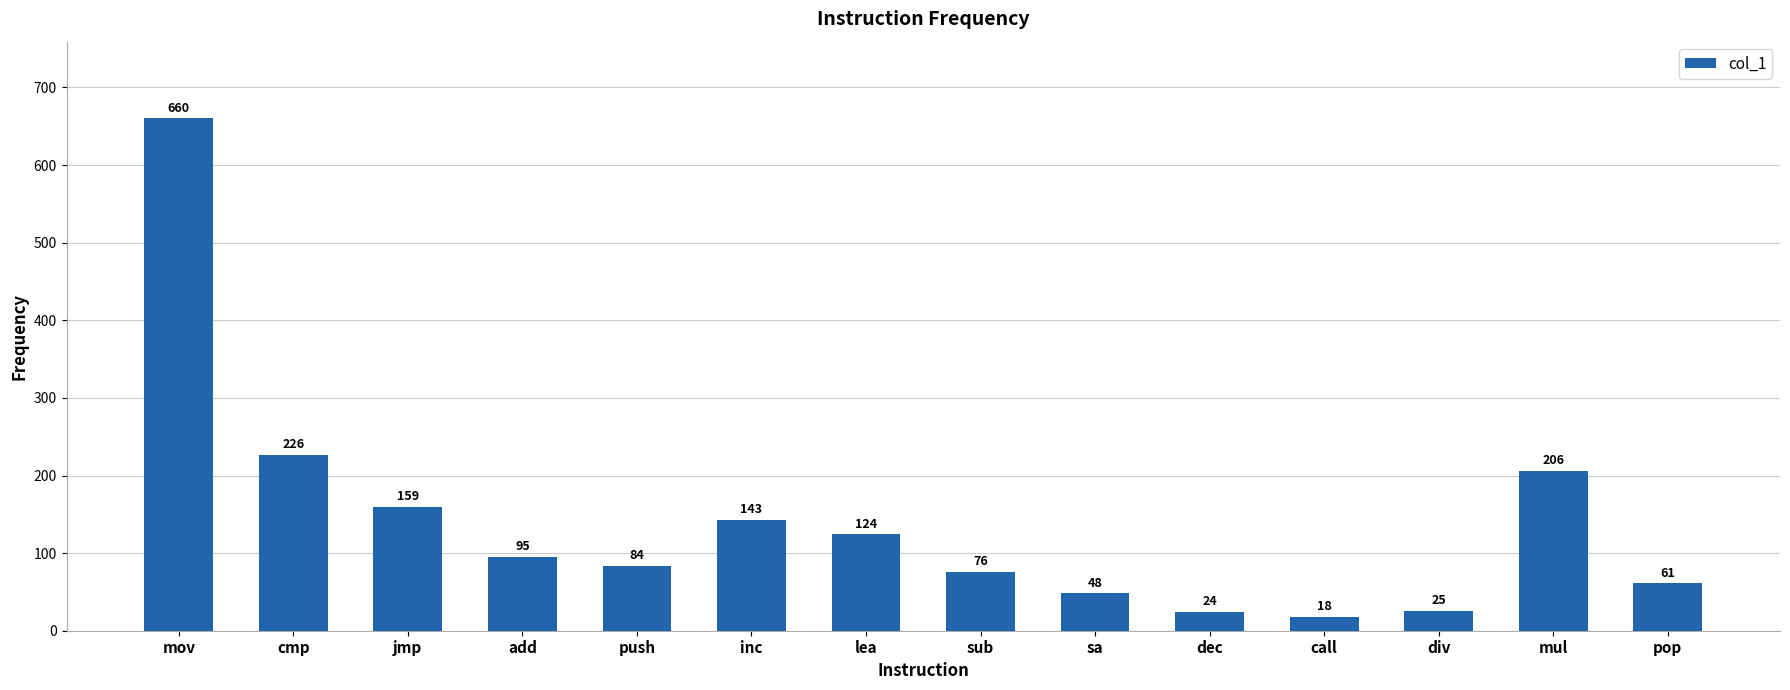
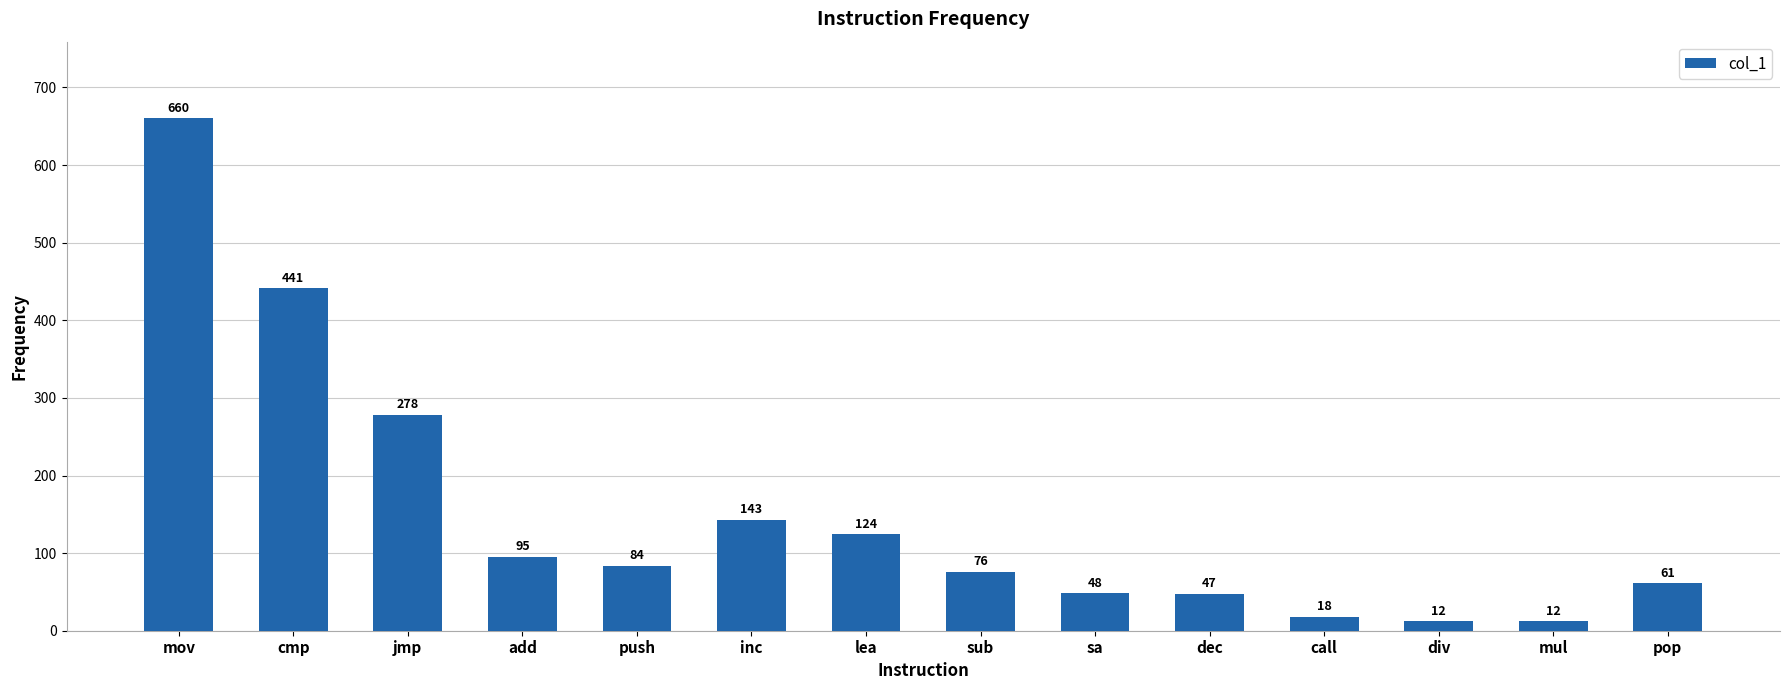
  {
    "mov": 660,
-   "cmp": 226,
-   "jmp": 159,
+   "cmp": 441,
+   "jmp": 278,
    "add": 95,
    "push": 84,
    "inc": 143,
    "lea": 124,
    "sub": 76,
    "sa": 48,
-   "dec": 24,
+   "dec": 47,
    "call": 18,
-   "div": 25,
-   "mul": 206,
+   "div": 12,
+   "mul": 12,
    "pop": 61
  }
